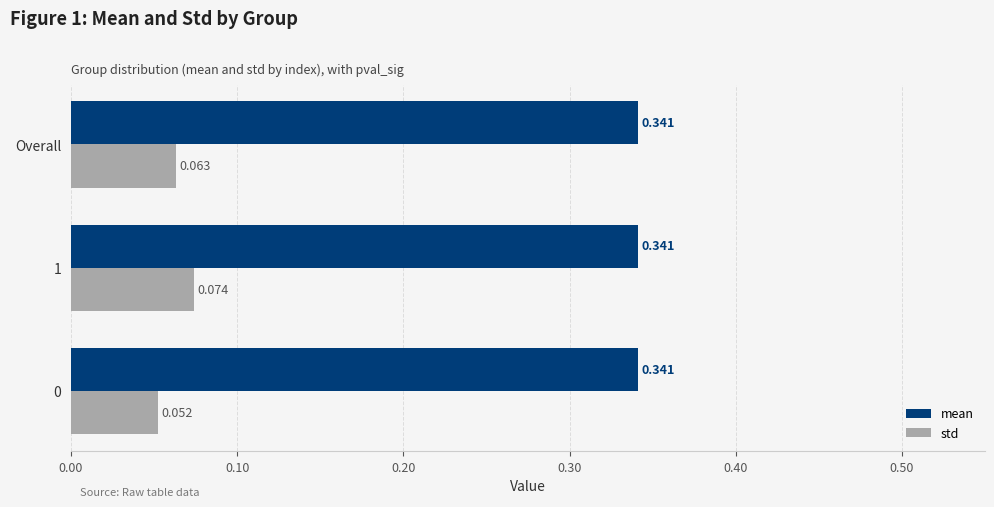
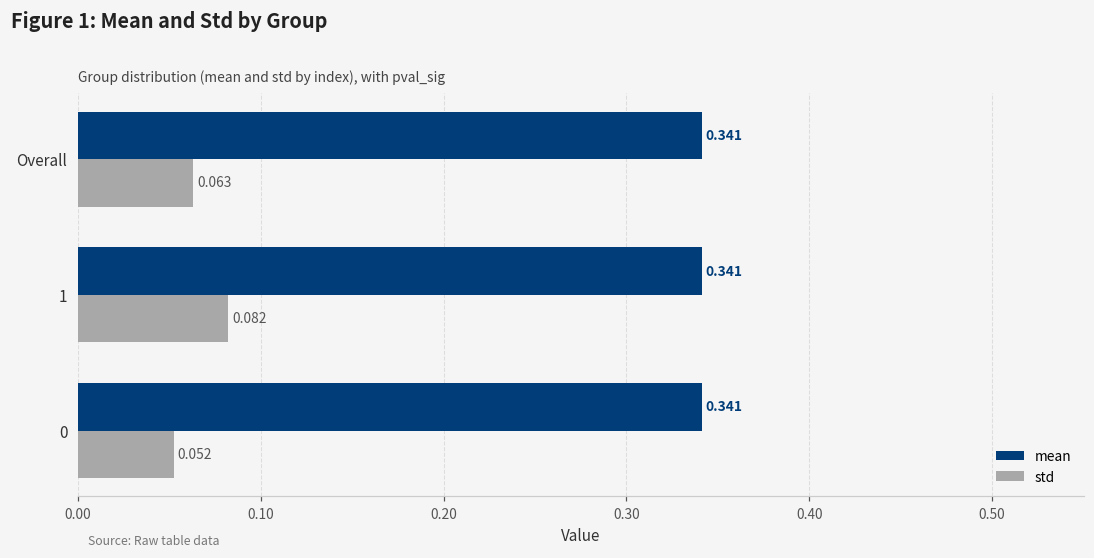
  {
    "mean": {
      "Overall": 0.341,
      "1": 0.341,
      "0": 0.341
    },
    "std": {
      "Overall": 0.063,
-     "1": 0.074,
+     "1": 0.082,
      "0": 0.052
    }
  }
